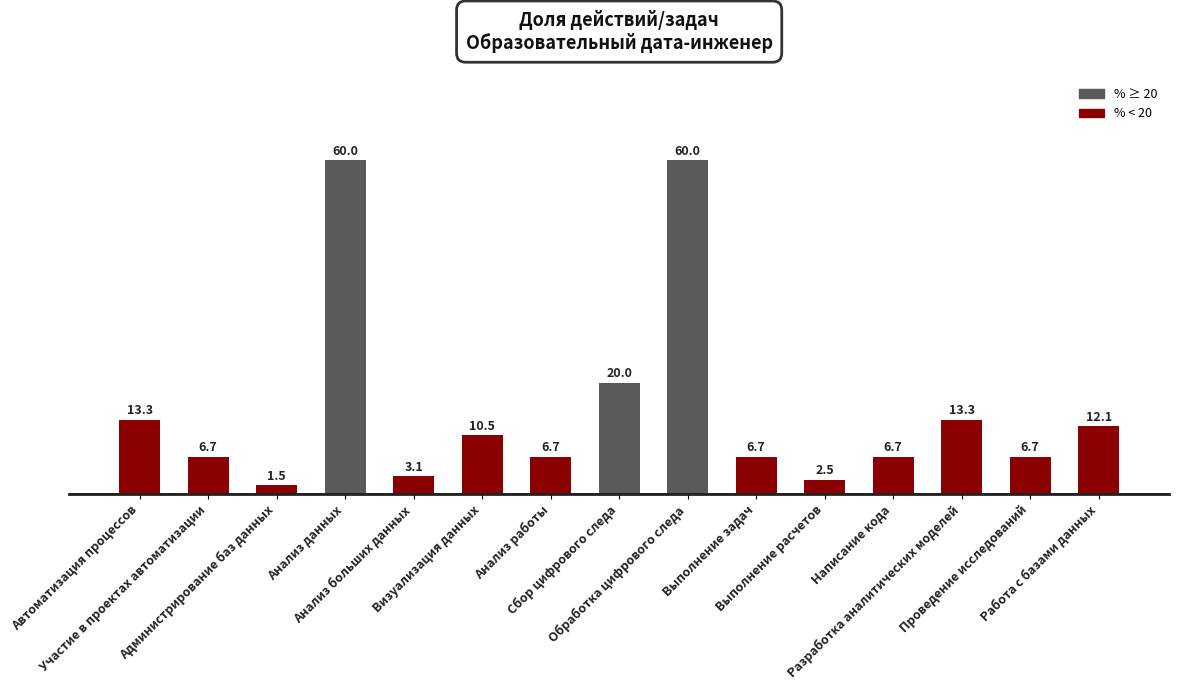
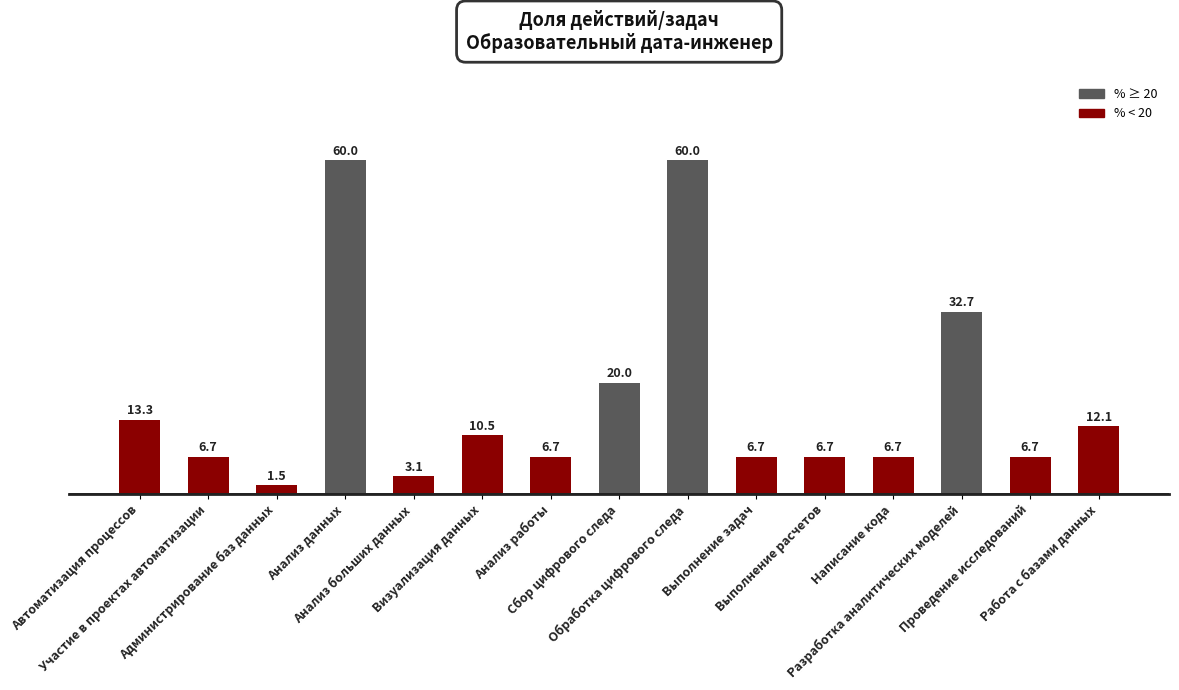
  {
    "Автоматизация процессов": 13.3,
    "Участие в проектах автоматизации": 6.7,
    "Администрирование баз данных": 1.5,
    "Анализ данных": 60.0,
    "Анализ больших данных": 3.1,
    "Визуализация данных": 10.5,
    "Анализ работы": 6.7,
    "Сбор цифрового следа": 20.0,
    "Обработка цифрового следа": 60.0,
    "Выполнение задач": 6.7,
-   "Выполнение расчетов": 2.5,
+   "Выполнение расчетов": 6.7,
    "Написание кода": 6.7,
-   "Разработка аналитических моделей": 13.3,
+   "Разработка аналитических моделей": 32.7,
    "Проведение исследований": 6.7,
    "Работа с базами данных": 12.1
  }
